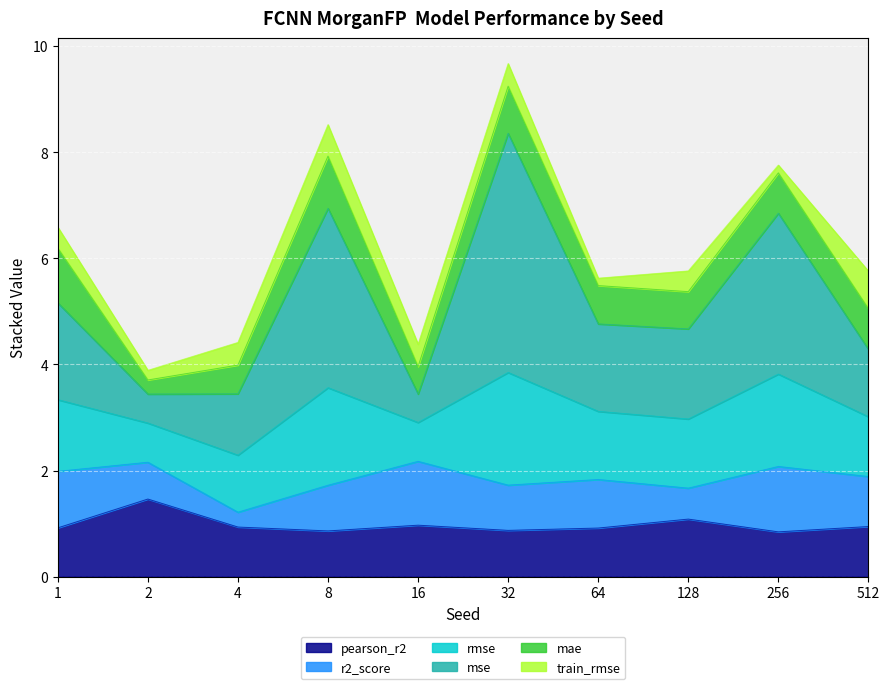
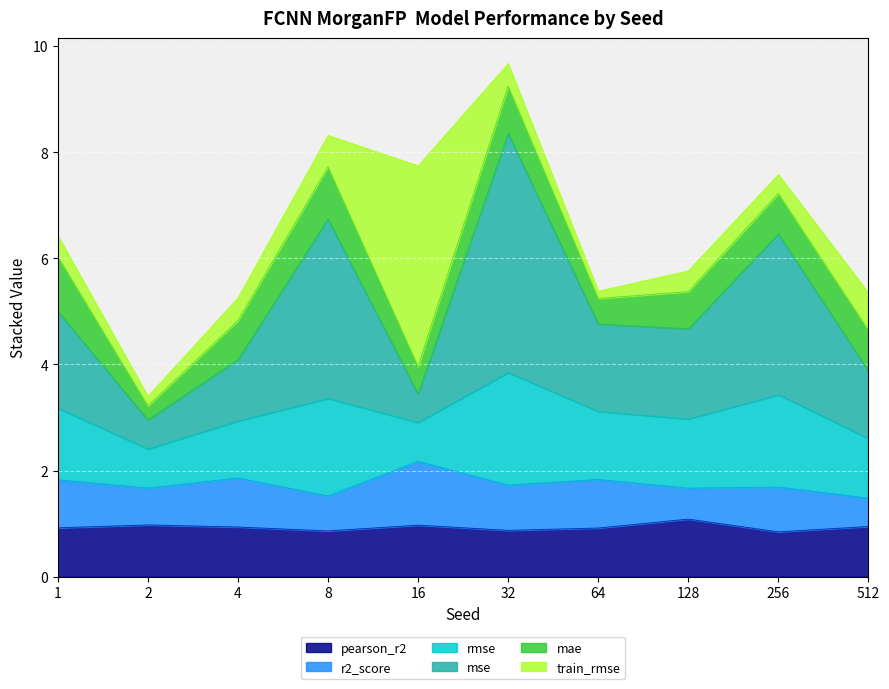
  {
    "pearson_r2": {
      "1": 0.9,
-     "2": 1.5,
+     "2": 1.0,
      "4": 0.9,
      "8": 0.9,
      "16": 1.0,
      "32": 0.9,
      "64": 0.9,
      "128": 1.1,
      "256": 0.8,
      "512": 0.9
    },
    "r2_score": {
-     "1": 1.1,
+     "1": 0.9,
      "2": 0.7,
-     "4": 0.3,
-     "8": 0.9,
+     "4": 0.9,
+     "8": 0.7,
      "16": 1.2,
      "32": 0.9,
      "64": 0.9,
      "128": 0.6,
-     "256": 1.2,
-     "512": 0.9
+     "256": 0.8,
+     "512": 0.5
    },
    "mae": {
      "1": 1.0,
      "2": 0.3,
-     "4": 0.5,
+     "4": 0.7,
      "8": 1.0,
      "16": 0.5,
      "32": 0.9,
-     "64": 0.7,
+     "64": 0.5,
      "128": 0.7,
      "256": 0.8,
      "512": 0.8
    },
    "train_rmse": {
      "1": 0.4,
      "2": 0.2,
      "4": 0.4,
      "8": 0.6,
-     "16": 0.4,
+     "16": 3.8,
      "32": 0.4,
      "64": 0.1,
      "128": 0.4,
-     "256": 0.1,
+     "256": 0.4,
      "512": 0.7
    }
  }
